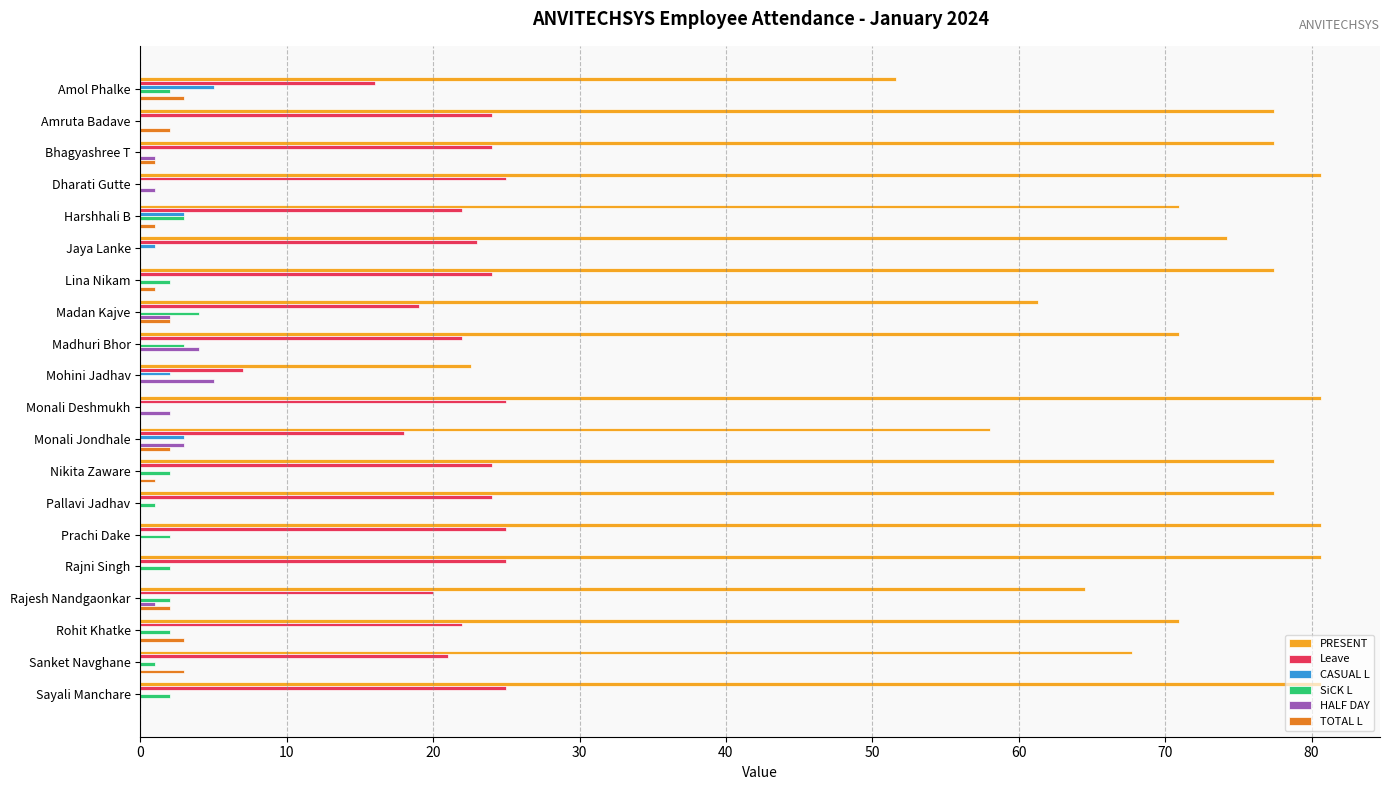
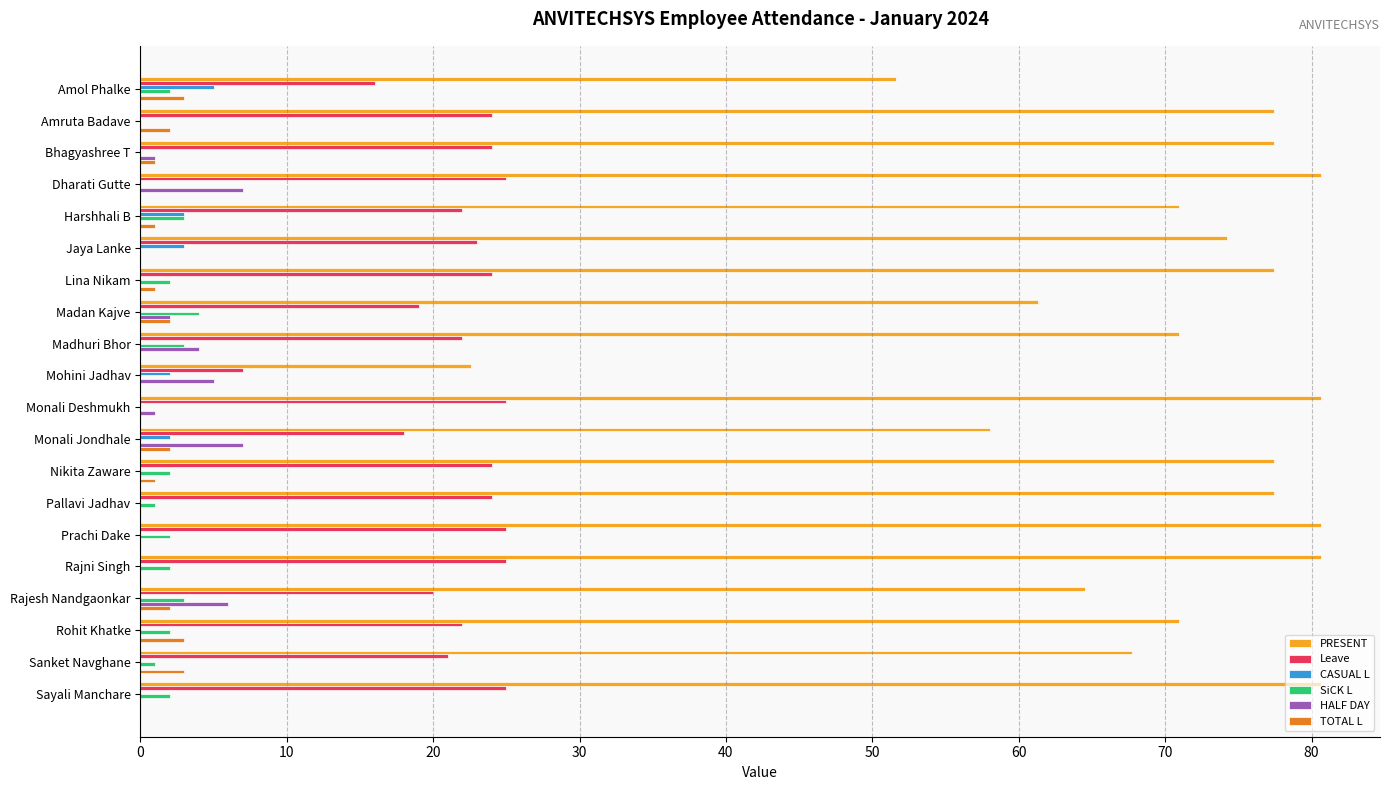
  {
    "Leave": {
      "Amol Phalke": 16,
      "Amruta Badave": 24,
      "Bhagyashree T": 24,
      "Dharati Gutte": 25,
      "Harshhali B": 22,
      "Jaya Lanke": 23,
      "Lina Nikam": 24,
      "Madan Kajve": 19,
      "Madhuri Bhor": 22,
      "Mohini Jadhav": 7,
      "Monali Deshmukh": 25,
      "Monali Jondhale": 18,
      "Nikita Zaware": 24,
      "Pallavi Jadhav": 24,
      "Prachi Dake": 25,
      "Rajni Singh": 25,
      "Rajesh Nandgaonkar": 20,
      "Rohit Khatke": 22,
      "Sanket Navghane": 21,
      "Sayali Manchare": 25
    },
    "CASUAL L": {
      "Amol Phalke": 5,
      "Amruta Badave": 0,
      "Bhagyashree T": 0,
      "Dharati Gutte": 0,
      "Harshhali B": 3,
-     "Jaya Lanke": 1,
+     "Jaya Lanke": 3,
      "Lina Nikam": 0,
      "Madan Kajve": 0,
      "Madhuri Bhor": 0,
      "Mohini Jadhav": 2,
      "Monali Deshmukh": 0,
-     "Monali Jondhale": 3,
+     "Monali Jondhale": 2,
      "Nikita Zaware": 0,
      "Pallavi Jadhav": 0,
      "Prachi Dake": 0,
      "Rajni Singh": 0,
      "Rajesh Nandgaonkar": 0,
      "Rohit Khatke": 0,
      "Sanket Navghane": 0,
      "Sayali Manchare": 0
    },
    "SiCK L": {
      "Amol Phalke": 2,
      "Amruta Badave": 0,
      "Bhagyashree T": 0,
      "Dharati Gutte": 0,
      "Harshhali B": 3,
      "Jaya Lanke": 0,
      "Lina Nikam": 2,
      "Madan Kajve": 4,
      "Madhuri Bhor": 3,
      "Mohini Jadhav": 0,
      "Monali Deshmukh": 0,
      "Monali Jondhale": 0,
      "Nikita Zaware": 2,
      "Pallavi Jadhav": 1,
      "Prachi Dake": 2,
      "Rajni Singh": 2,
-     "Rajesh Nandgaonkar": 2,
+     "Rajesh Nandgaonkar": 3,
      "Rohit Khatke": 2,
      "Sanket Navghane": 1,
      "Sayali Manchare": 2
    },
    "HALF DAY": {
      "Amol Phalke": 0,
      "Amruta Badave": 0,
      "Bhagyashree T": 1,
-     "Dharati Gutte": 1,
+     "Dharati Gutte": 7,
      "Harshhali B": 0,
      "Jaya Lanke": 0,
      "Lina Nikam": 0,
      "Madan Kajve": 2,
      "Madhuri Bhor": 4,
      "Mohini Jadhav": 5,
-     "Monali Deshmukh": 2,
-     "Monali Jondhale": 3,
+     "Monali Deshmukh": 1,
+     "Monali Jondhale": 7,
      "Nikita Zaware": 0,
      "Pallavi Jadhav": 0,
      "Prachi Dake": 0,
      "Rajni Singh": 0,
-     "Rajesh Nandgaonkar": 1,
+     "Rajesh Nandgaonkar": 6,
      "Rohit Khatke": 0,
      "Sanket Navghane": 0,
      "Sayali Manchare": 0
    }
  }
